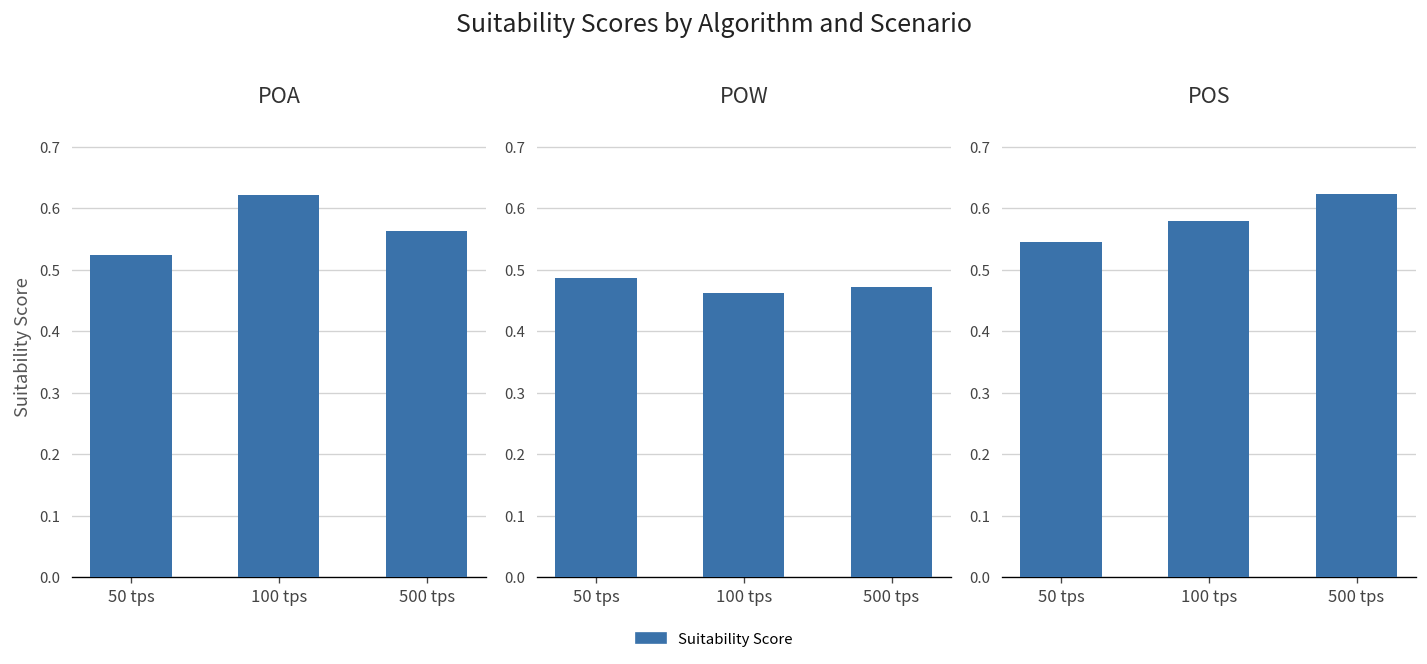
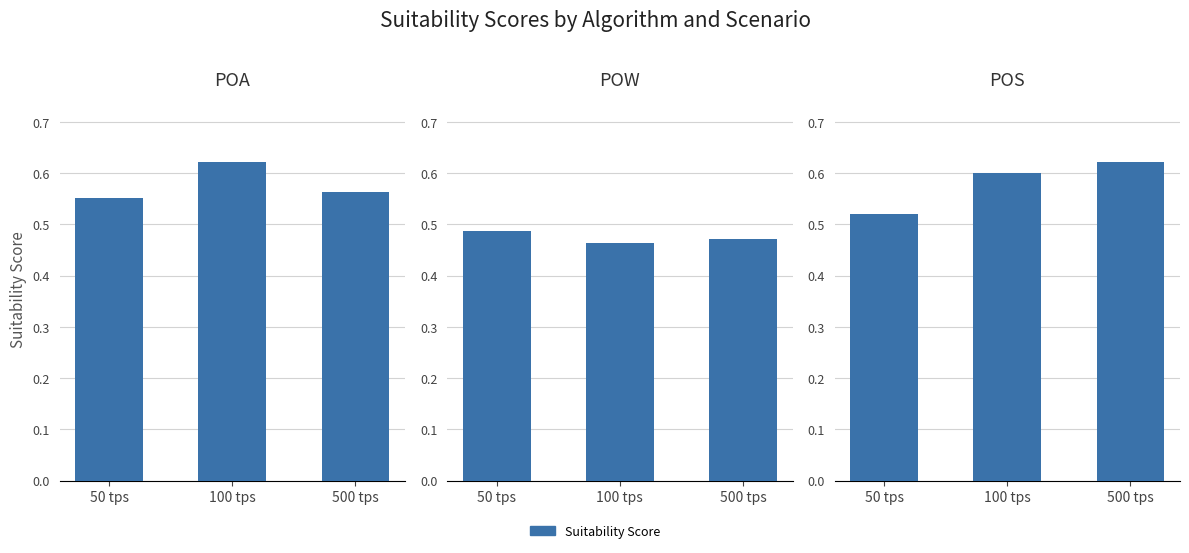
  {
    "POA": {
-     "50 tps": 0.52,
+     "50 tps": 0.55,
      "100 tps": 0.62,
      "500 tps": 0.56
    },
    "POW": {
      "50 tps": 0.49,
      "100 tps": 0.46,
      "500 tps": 0.47
    },
    "POS": {
-     "50 tps": 0.54,
-     "100 tps": 0.58,
+     "50 tps": 0.52,
+     "100 tps": 0.60,
      "500 tps": 0.62
    }
  }
